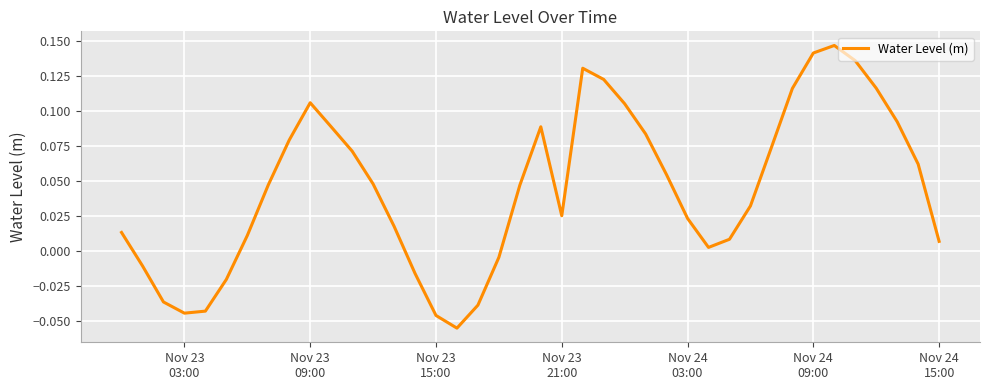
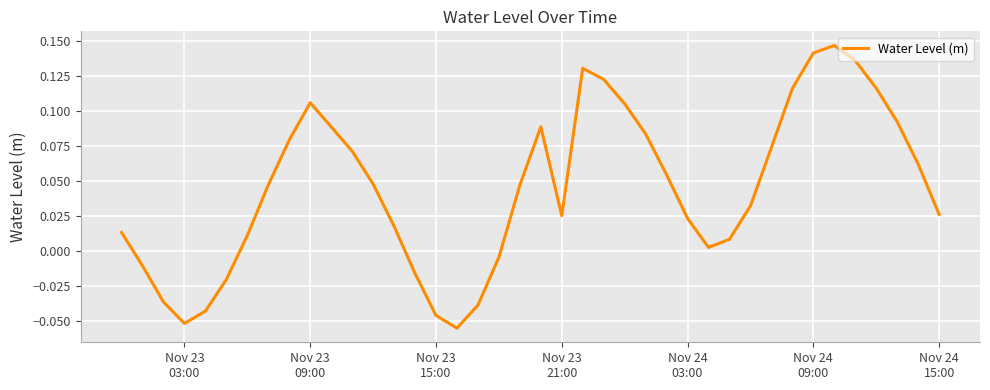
  {
-   "Nov 23 03:00": -0.045,
+   "Nov 23 03:00": -0.052,
    "Nov 23 09:00": 0.106,
    "Nov 23 15:00": -0.046,
    "Nov 23 21:00": 0.025,
    "Nov 24 03:00": 0.023,
    "Nov 24 09:00": 0.141,
-   "Nov 24 15:00": 0.007
+   "Nov 24 15:00": 0.026
  }
